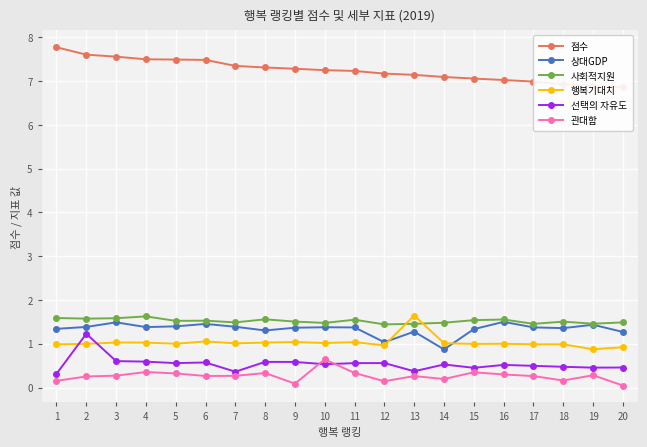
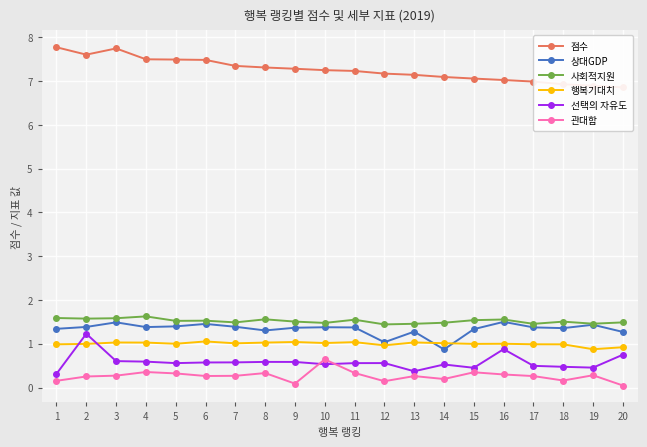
  {
    "점수": {
      "1": 7.8,
      "2": 7.6,
-     "3": 7.6,
+     "3": 7.7,
      "4": 7.5,
      "5": 7.5,
      "6": 7.5,
      "7": 7.3,
      "8": 7.3,
      "9": 7.3,
      "10": 7.2,
      "11": 7.2,
      "12": 7.2,
      "13": 7.1,
      "14": 7.1,
      "15": 7.1,
      "16": 7.0
    },
    "상대GDP": {
      "1": 1.3,
      "2": 1.4,
      "3": 1.5,
      "4": 1.4,
      "5": 1.4,
      "6": 1.5,
      "7": 1.4,
      "8": 1.3,
      "9": 1.4,
      "10": 1.4,
      "11": 1.4,
      "12": 1.0,
      "13": 1.3,
      "14": 0.9,
      "15": 1.3,
      "17": 1.4,
      "18": 1.4,
      "20": 1.3
    },
    "사회적지원": {
      "1": 1.6,
      "2": 1.6,
      "3": 1.6,
      "4": 1.6,
      "5": 1.5,
      "6": 1.5,
      "7": 1.5,
      "8": 1.6,
      "9": 1.5,
      "10": 1.5,
      "11": 1.5,
      "12": 1.4,
      "13": 1.5,
      "14": 1.5,
      "15": 1.5,
      "17": 1.5,
      "18": 1.5,
      "20": 1.5
    },
    "행복기대치": {
      "1": 1.0,
      "2": 1.0,
      "3": 1.0,
      "4": 1.0,
      "5": 1.0,
      "6": 1.1,
      "7": 1.0,
      "8": 1.0,
      "9": 1.0,
      "10": 1.0,
      "11": 1.0,
      "12": 1.0,
-     "13": 1.6,
+     "13": 1.0,
      "14": 1.0,
      "15": 1.0,
      "16": 1.0,
      "17": 1.0,
      "18": 1.0,
      "19": 0.9,
      "20": 0.9
    },
    "선택의 자유도": {
      "1": 0.3,
      "2": 1.2,
      "3": 0.6,
      "4": 0.6,
      "5": 0.6,
      "6": 0.6,
-     "7": 0.4,
+     "7": 0.6,
      "8": 0.6,
      "9": 0.6,
      "10": 0.5,
      "11": 0.6,
      "12": 0.6,
      "13": 0.4,
      "14": 0.5,
      "15": 0.5,
-     "16": 0.5,
+     "16": 0.9,
      "17": 0.5,
      "18": 0.5,
      "19": 0.5,
-     "20": 0.5
+     "20": 0.7
    },
    "관대함": {
      "1": 0.2,
      "2": 0.3,
      "3": 0.3,
      "4": 0.4,
      "5": 0.3,
      "6": 0.3,
      "7": 0.3,
      "8": 0.3,
      "9": 0.1,
      "10": 0.6,
      "11": 0.3,
      "12": 0.1,
      "13": 0.3,
      "14": 0.2,
      "15": 0.3,
      "16": 0.3,
      "17": 0.3,
      "18": 0.2,
      "19": 0.3,
      "20": 0.0
    }
  }
